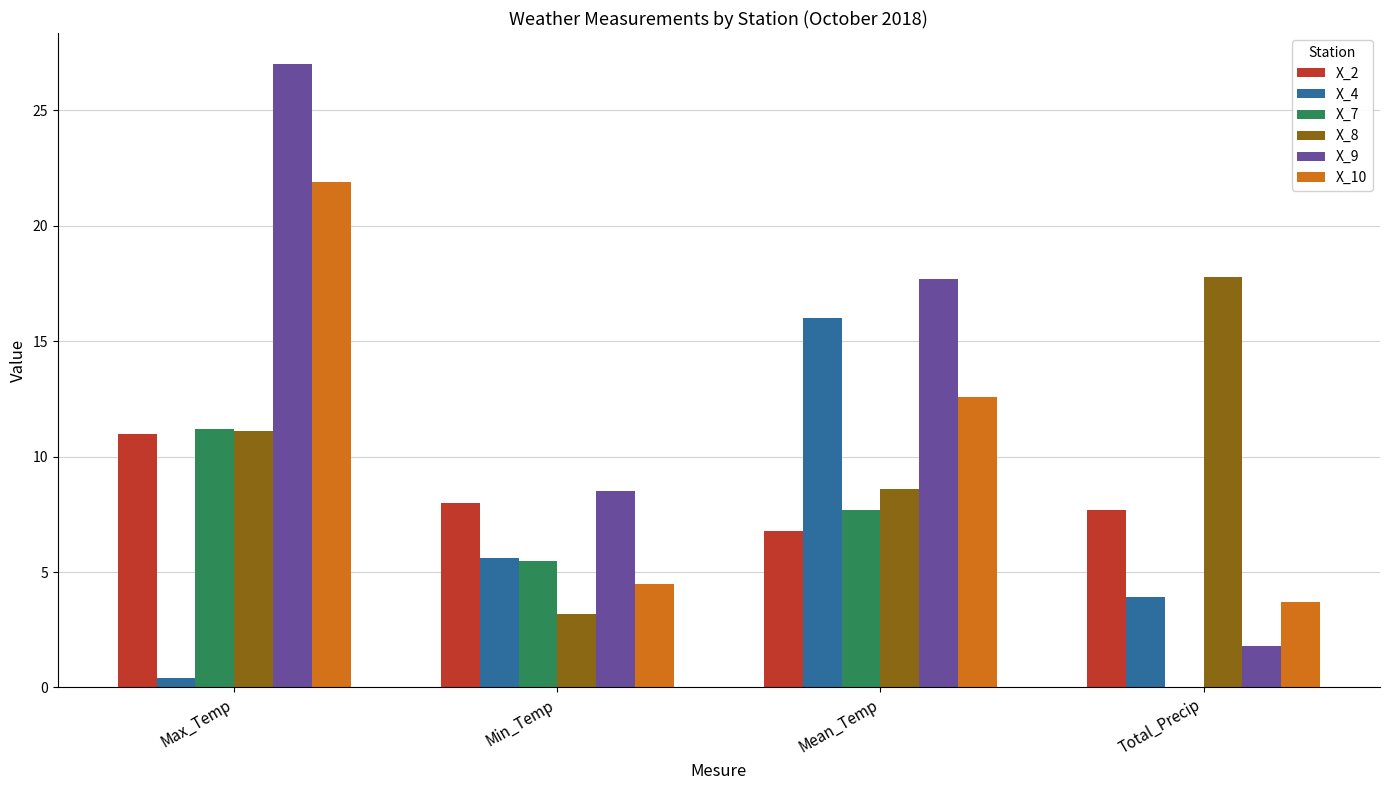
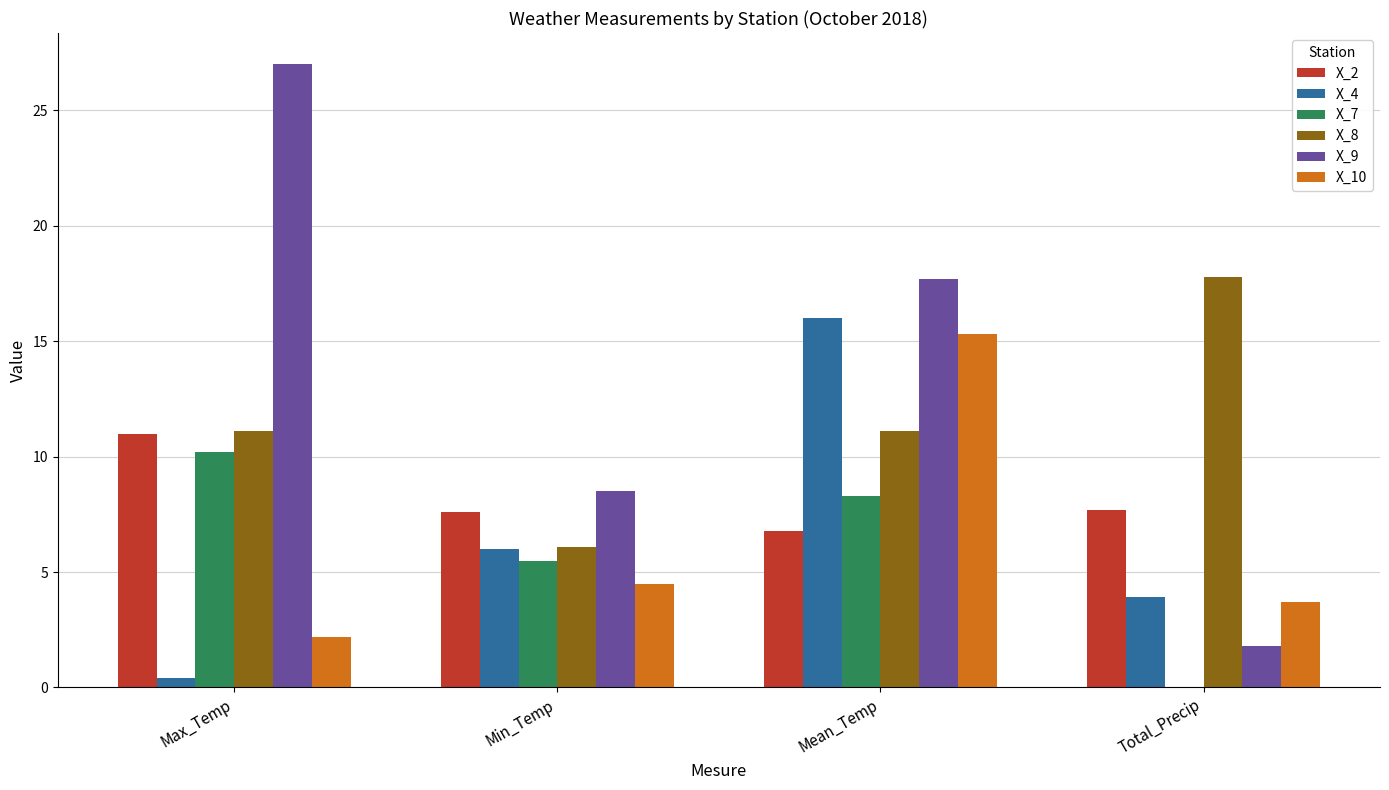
  {
    "X_2": {
      "Max_Temp": 11.0,
-     "Min_Temp": 8.0,
+     "Min_Temp": 7.6,
      "Mean_Temp": 6.8,
      "Total_Precip": 7.7
    },
    "X_4": {
      "Max_Temp": 0.4,
-     "Min_Temp": 5.6,
+     "Min_Temp": 6.0,
      "Mean_Temp": 16.0,
      "Total_Precip": 3.9
    },
    "X_7": {
-     "Max_Temp": 11.2,
+     "Max_Temp": 10.2,
      "Min_Temp": 5.5,
-     "Mean_Temp": 7.7,
+     "Mean_Temp": 8.3,
      "Total_Precip": 0.0
    },
    "X_8": {
      "Max_Temp": 11.1,
-     "Min_Temp": 3.2,
-     "Mean_Temp": 8.6,
+     "Min_Temp": 6.1,
+     "Mean_Temp": 11.1,
      "Total_Precip": 17.8
    },
    "X_9": {
      "Max_Temp": 27.0,
      "Min_Temp": 8.5,
      "Mean_Temp": 17.7,
      "Total_Precip": 1.8
    },
    "X_10": {
-     "Max_Temp": 21.9,
+     "Max_Temp": 2.2,
      "Min_Temp": 4.5,
-     "Mean_Temp": 12.6,
+     "Mean_Temp": 15.3,
      "Total_Precip": 3.7
    }
  }
